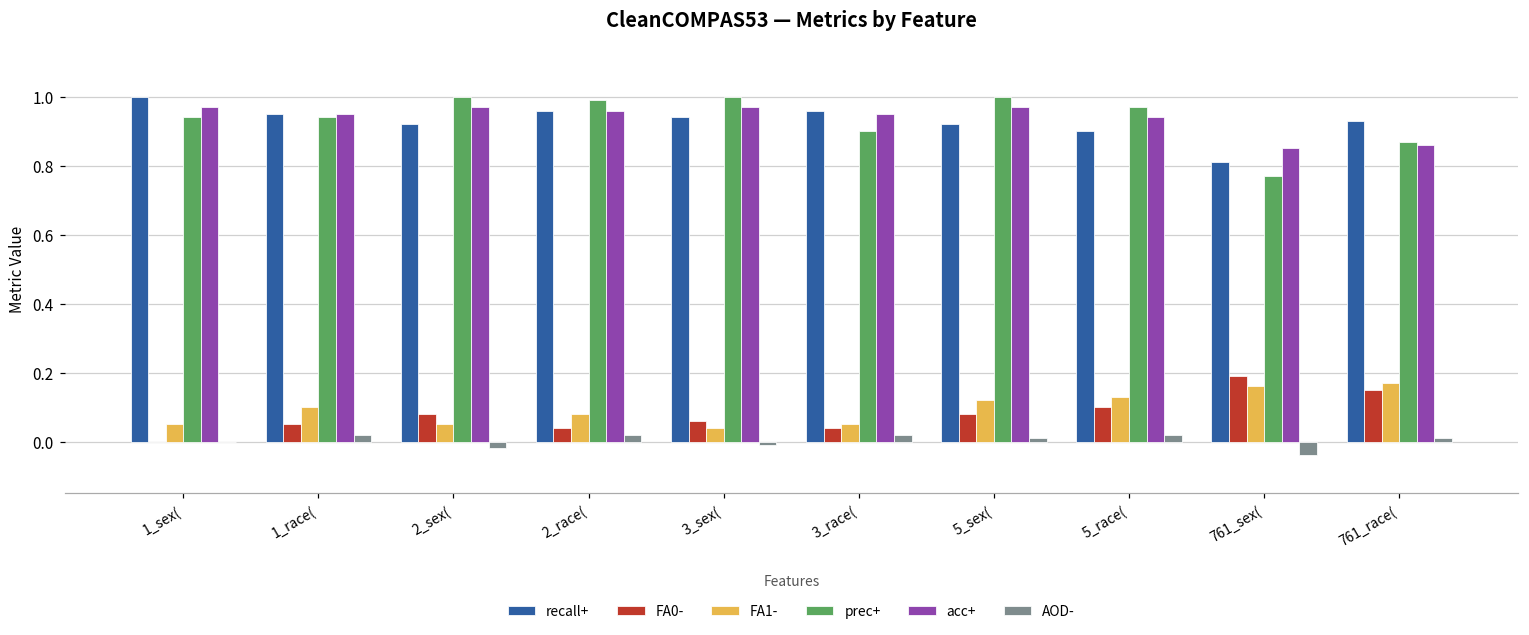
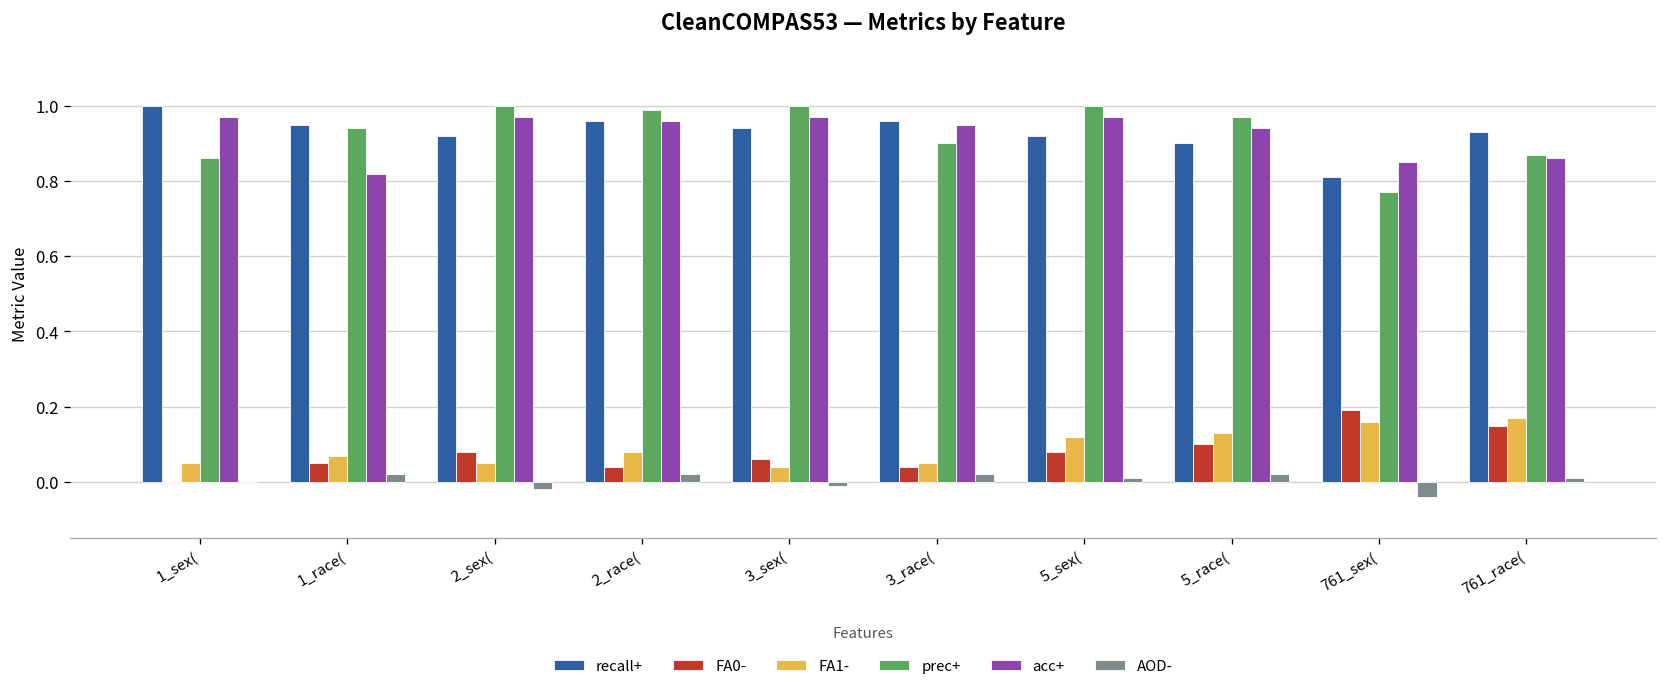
  {
    "recall+": {
      "1_sex(": 1.00,
      "1_race(": 0.95,
      "2_sex(": 0.92,
      "2_race(": 0.96,
      "3_sex(": 0.94,
      "3_race(": 0.96,
      "5_sex(": 0.92,
      "5_race(": 0.90,
      "761_sex(": 0.81,
      "761_race(": 0.93
    },
    "FA0-": {
      "1_sex(": 0.00,
      "1_race(": 0.05,
      "2_sex(": 0.08,
      "2_race(": 0.04,
      "3_sex(": 0.06,
      "3_race(": 0.04,
      "5_sex(": 0.08,
      "5_race(": 0.10,
      "761_sex(": 0.19,
      "761_race(": 0.15
    },
    "FA1-": {
      "1_sex(": 0.05,
-     "1_race(": 0.10,
+     "1_race(": 0.07,
      "2_sex(": 0.05,
      "2_race(": 0.08,
      "3_sex(": 0.04,
      "3_race(": 0.05,
      "5_sex(": 0.12,
      "5_race(": 0.13,
      "761_sex(": 0.16,
      "761_race(": 0.17
    },
    "prec+": {
-     "1_sex(": 0.94,
+     "1_sex(": 0.86,
      "1_race(": 0.94,
      "2_sex(": 1.00,
      "2_race(": 0.99,
      "3_sex(": 1.00,
      "3_race(": 0.90,
      "5_sex(": 1.00,
      "5_race(": 0.97,
      "761_sex(": 0.77,
      "761_race(": 0.87
    },
    "acc+": {
      "1_sex(": 0.97,
-     "1_race(": 0.95,
+     "1_race(": 0.82,
      "2_sex(": 0.97,
      "2_race(": 0.96,
      "3_sex(": 0.97,
      "3_race(": 0.95,
      "5_sex(": 0.97,
      "5_race(": 0.94,
      "761_sex(": 0.85,
      "761_race(": 0.86
    },
    "AOD-": {
      "1_sex(": 0.00,
      "1_race(": 0.02,
      "2_sex(": -0.02,
      "2_race(": 0.02,
      "3_sex(": -0.01,
      "3_race(": 0.02,
      "5_sex(": 0.01,
      "5_race(": 0.02,
      "761_sex(": -0.04,
      "761_race(": 0.01
    }
  }
